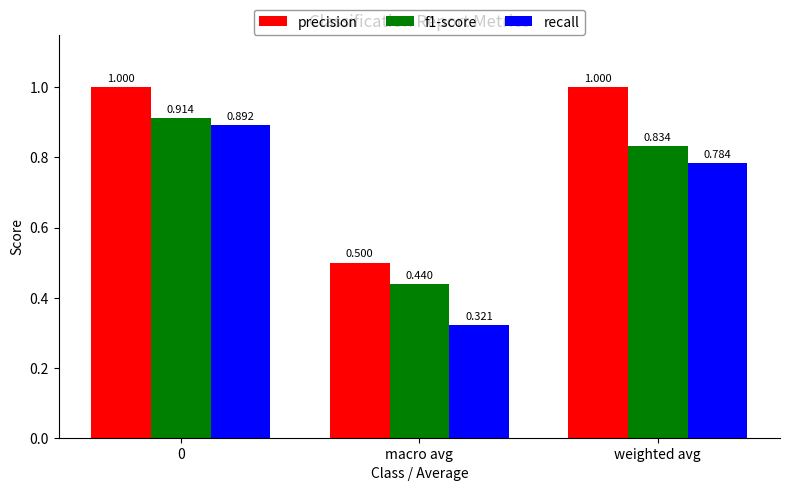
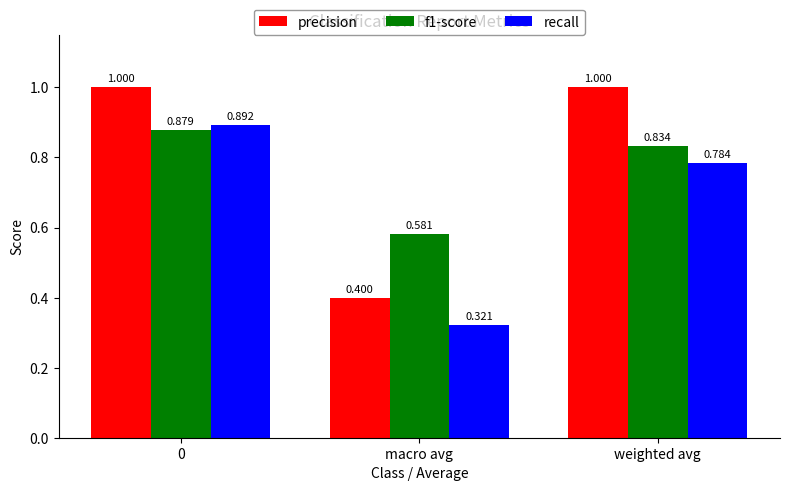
  {
    "precision": {
      "0": 1.000,
-     "macro avg": 0.500,
+     "macro avg": 0.400,
      "weighted avg": 1.000
    },
    "f1-score": {
-     "0": 0.914,
-     "macro avg": 0.440,
+     "0": 0.879,
+     "macro avg": 0.581,
      "weighted avg": 0.834
    },
    "recall": {
      "0": 0.892,
      "macro avg": 0.321,
      "weighted avg": 0.784
    }
  }
